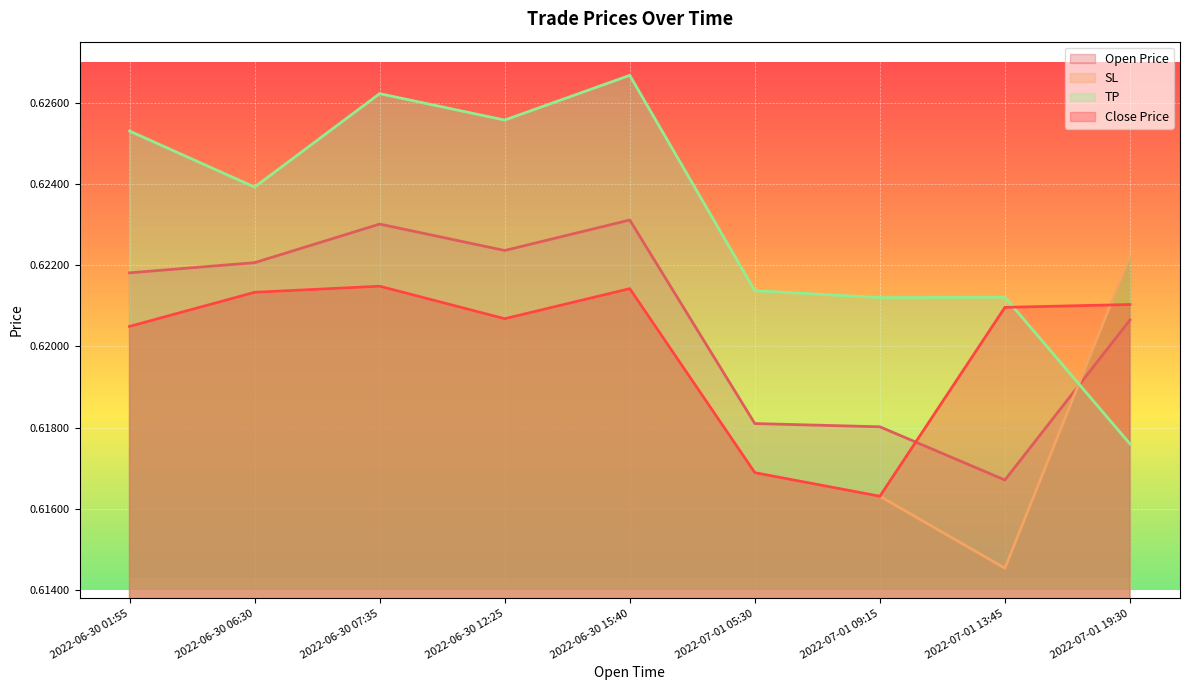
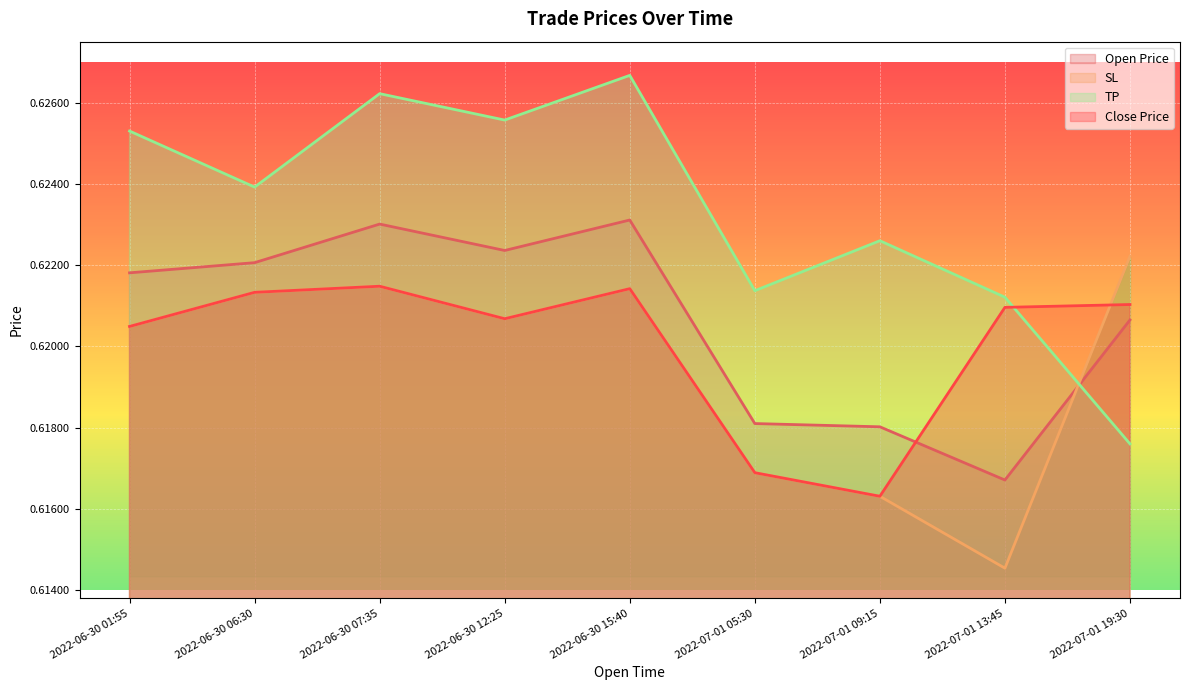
  {
    "TP": {
      "2022-06-30 01:55": 0.6253,
      "2022-06-30 06:30": 0.6239,
      "2022-06-30 07:35": 0.6262,
      "2022-06-30 12:25": 0.6256,
      "2022-06-30 15:40": 0.6267,
      "2022-07-01 05:30": 0.6214,
-     "2022-07-01 09:15": 0.6212,
+     "2022-07-01 09:15": 0.6226,
      "2022-07-01 13:45": 0.6212,
      "2022-07-01 19:30": 0.6176
    }
  }
